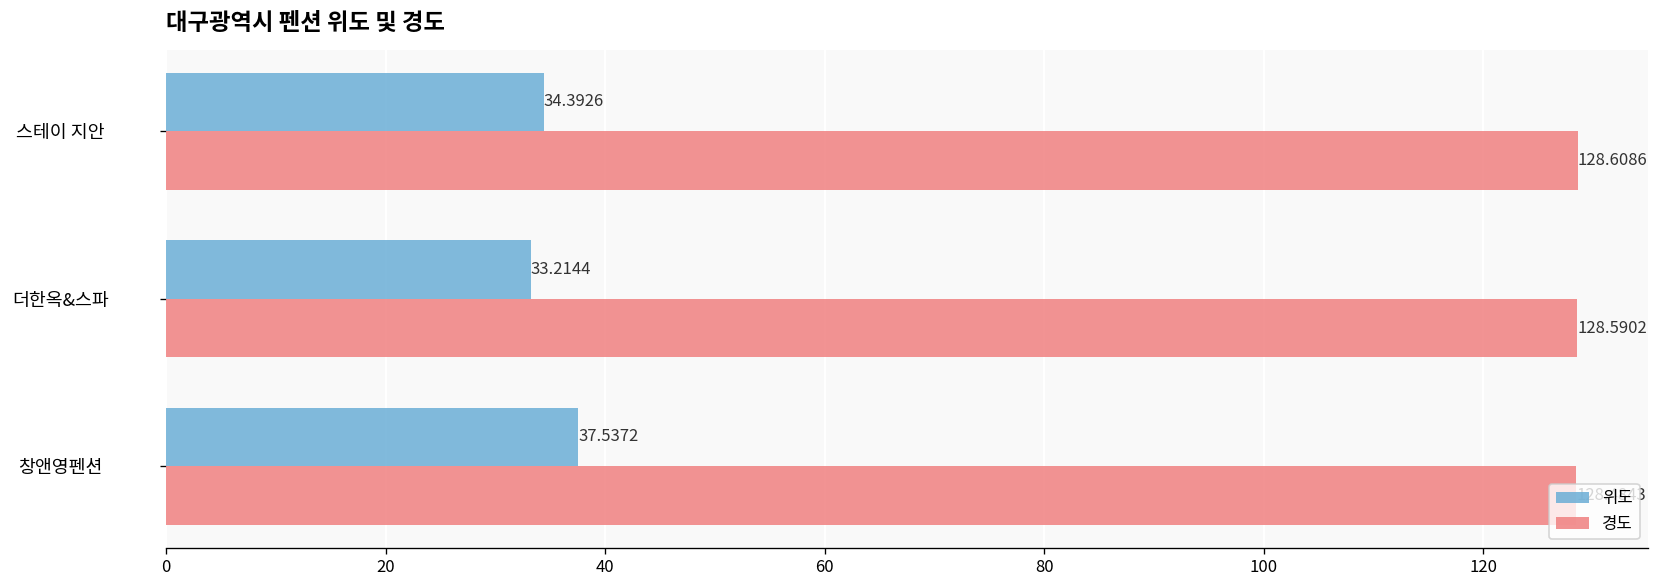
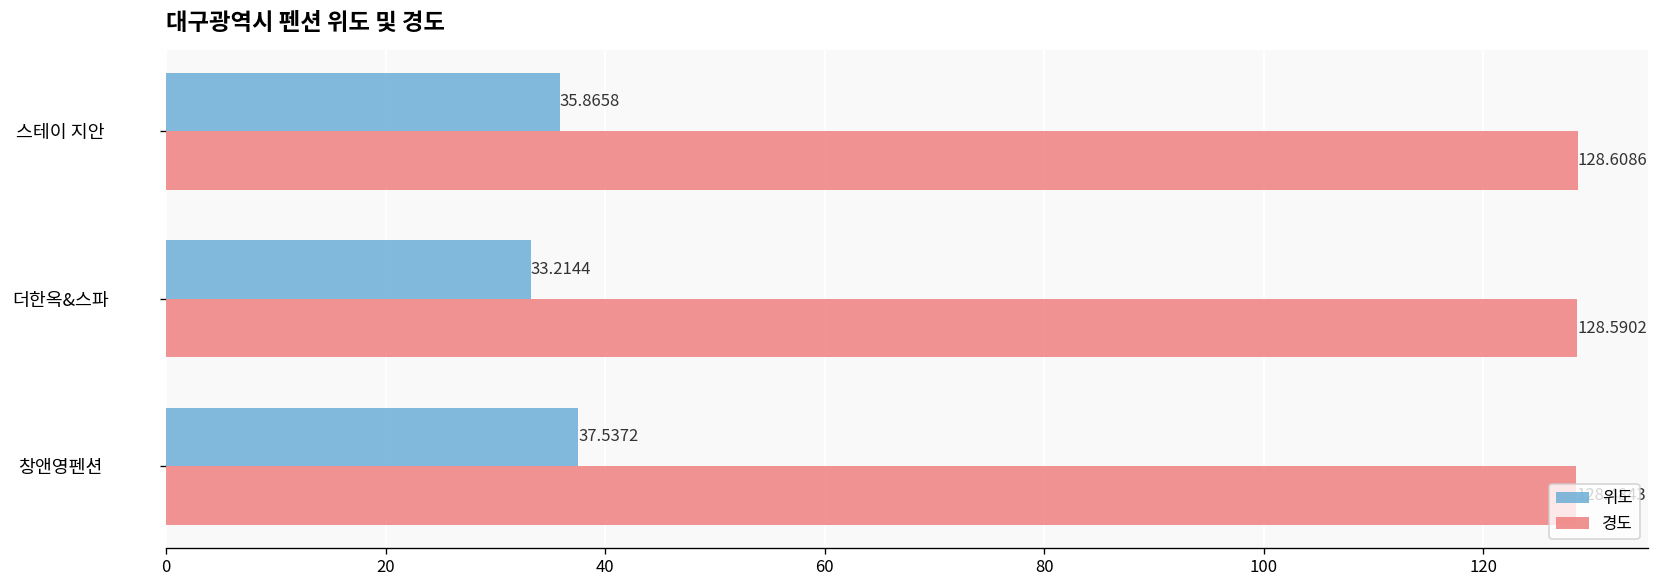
  {
    "위도": {
-     "스테이 지안": 34.3926,
+     "스테이 지안": 35.8658,
      "더한옥&스파": 33.2144,
      "창앤영펜션": 37.5372
    },
    "경도": {
      "스테이 지안": 128.6086,
      "더한옥&스파": 128.5902
    }
  }
